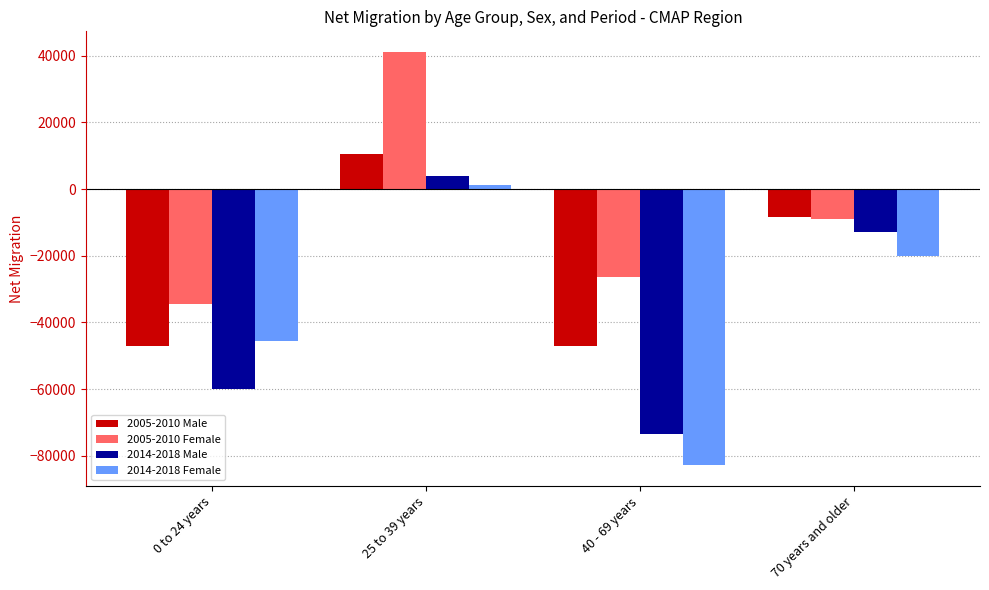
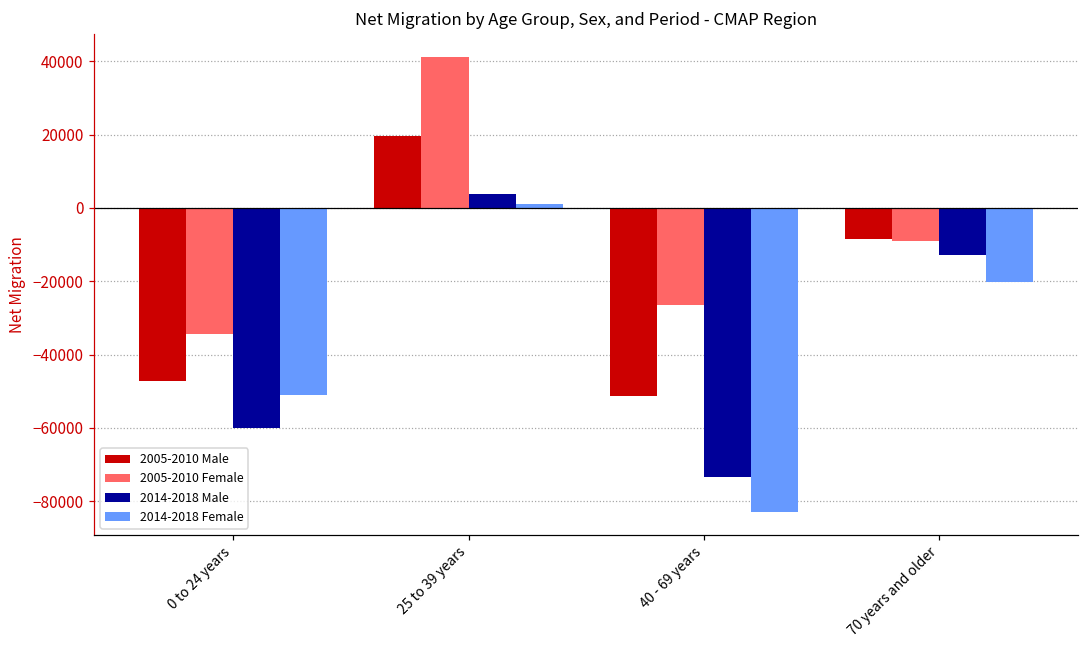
  {
    "2005-2010 Male": {
      "0 to 24 years": -47000,
-     "25 to 39 years": 10000,
-     "40 - 69 years": -47000,
+     "25 to 39 years": 20000,
+     "40 - 69 years": -51000,
      "70 years and older": -8000
    },
    "2005-2010 Female": {
      "0 to 24 years": -34000,
      "25 to 39 years": 41000,
      "40 - 69 years": -26000,
      "70 years and older": -9000
    },
    "2014-2018 Male": {
      "0 to 24 years": -60000,
      "25 to 39 years": 4000,
      "40 - 69 years": -73000,
      "70 years and older": -13000
    },
    "2014-2018 Female": {
-     "0 to 24 years": -46000,
+     "0 to 24 years": -51000,
      "25 to 39 years": 1000,
      "40 - 69 years": -83000,
      "70 years and older": -20000
    }
  }
